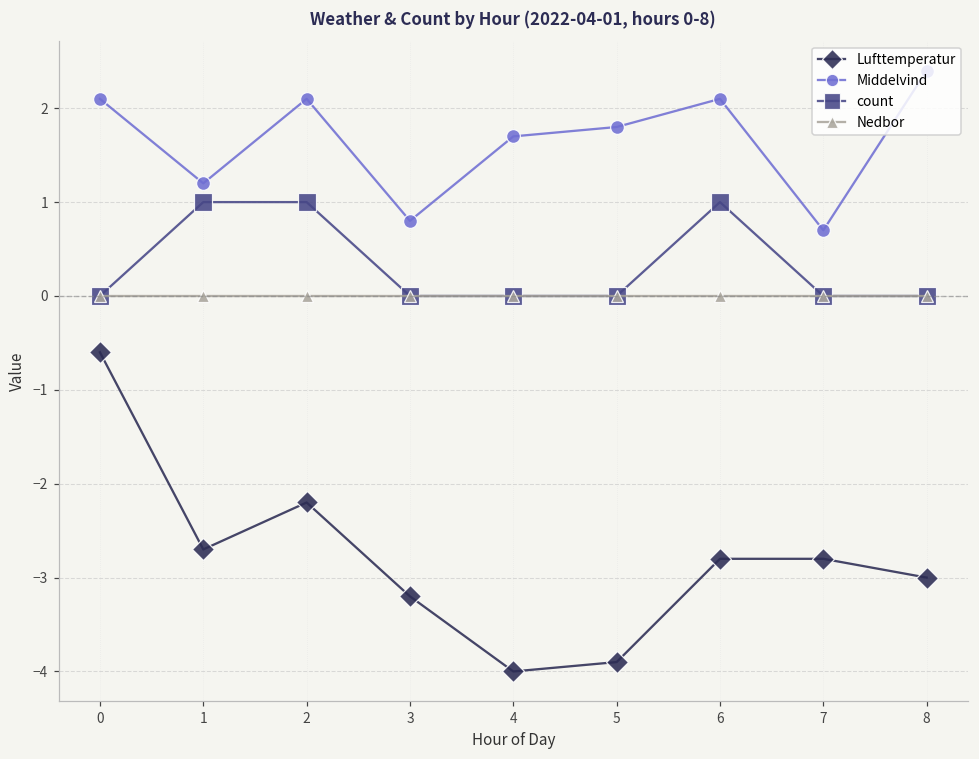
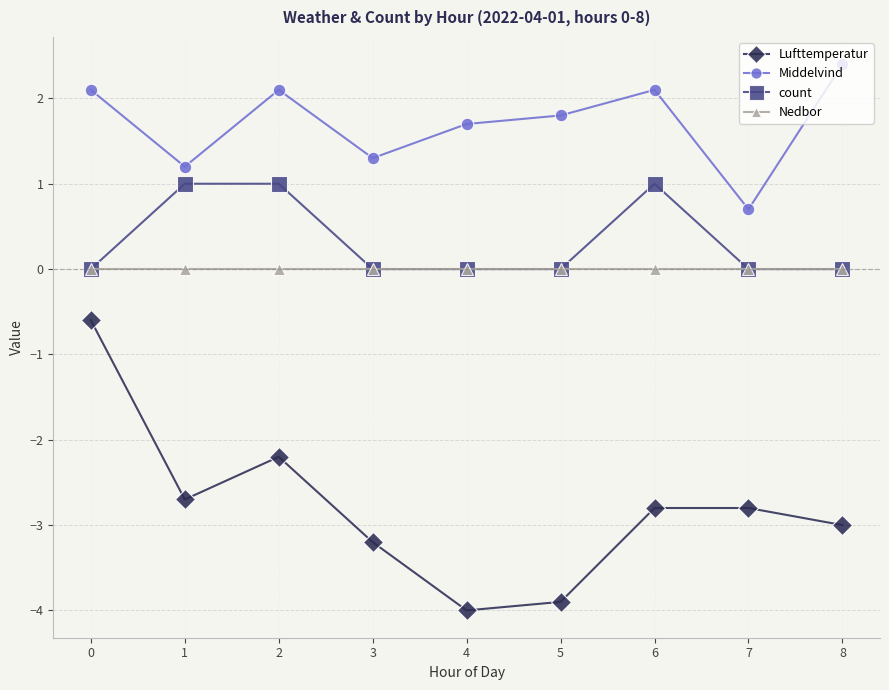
  {
    "Lufttemperatur": {
      "0": -0.6,
      "1": -2.7,
      "2": -2.2,
      "3": -3.2,
      "4": -4.0,
      "5": -3.9,
      "6": -2.8,
      "7": -2.8,
      "8": -3.0
    },
    "Middelvind": {
      "0": 2.1,
      "1": 1.2,
      "2": 2.1,
-     "3": 0.8,
+     "3": 1.3,
      "4": 1.7,
      "5": 1.8,
      "6": 2.1,
      "7": 0.7
    },
    "count": {
      "1": 1.0,
      "2": 1.0,
      "6": 1.0
    },
    "Nedbor": {
      "1": 0.0,
      "2": 0.0,
      "6": 0.0
    }
  }
